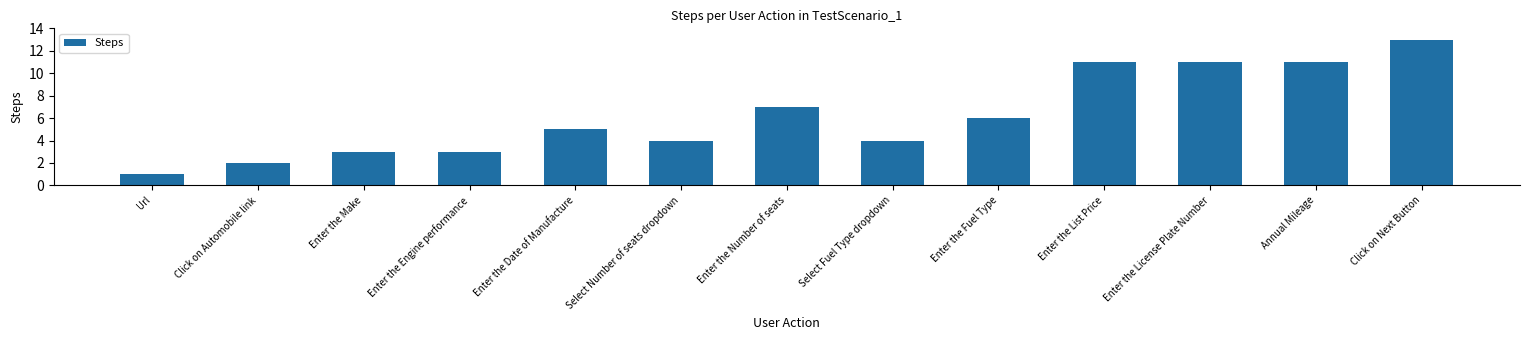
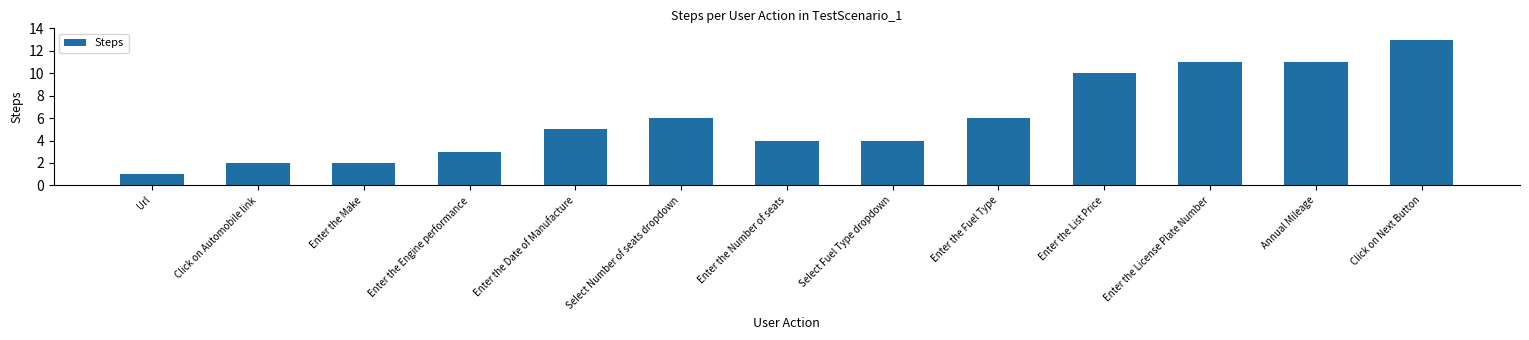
  {
    "Url": 1,
    "Click on Automobile link": 2,
-   "Enter the Make": 3,
+   "Enter the Make": 2,
    "Enter the Engine performance": 3,
    "Enter the Date of Manufacture": 5,
-   "Select Number of seats dropdown": 4,
-   "Enter the Number of seats": 7,
+   "Select Number of seats dropdown": 6,
+   "Enter the Number of seats": 4,
    "Select Fuel Type dropdown": 4,
    "Enter the Fuel Type": 6,
-   "Enter the List Price": 11,
+   "Enter the List Price": 10,
    "Enter the License Plate Number": 11,
    "Annual Mileage": 11,
    "Click on Next Button": 13
  }
